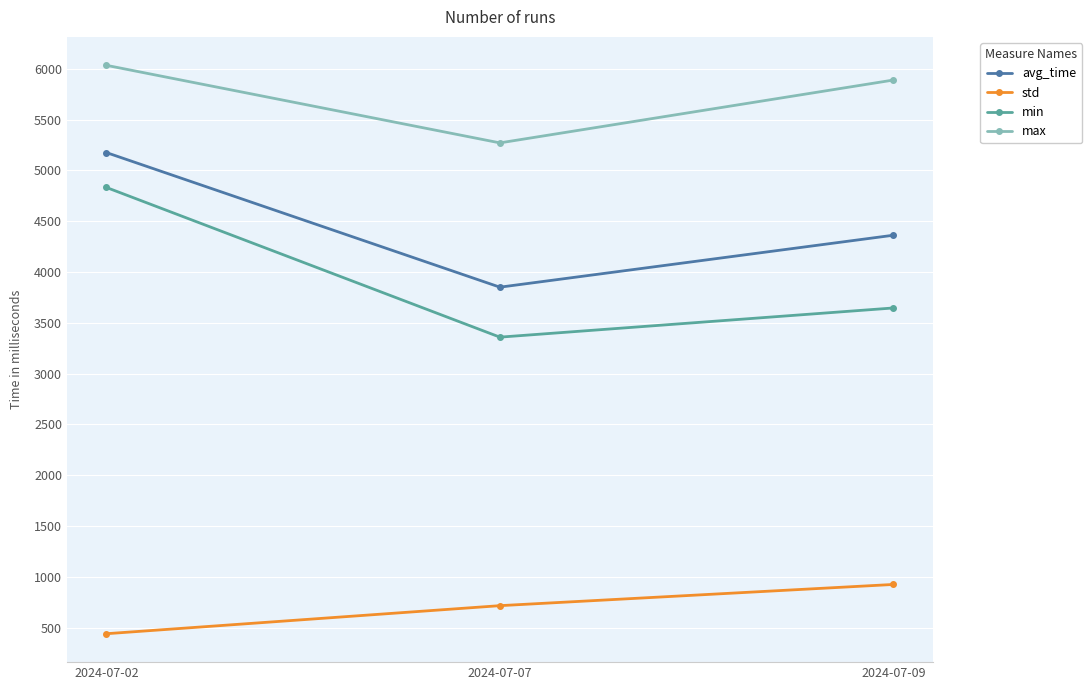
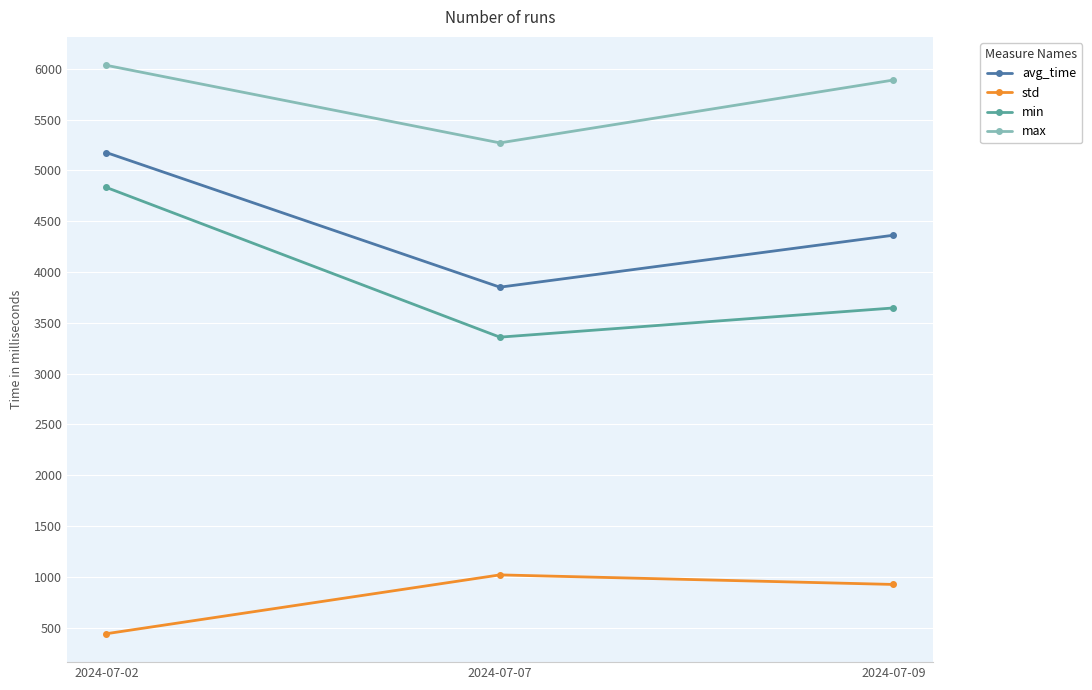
  {
    "std": {
      "2024-07-02": 440,
-     "2024-07-07": 720,
+     "2024-07-07": 1020,
      "2024-07-09": 920
    }
  }
